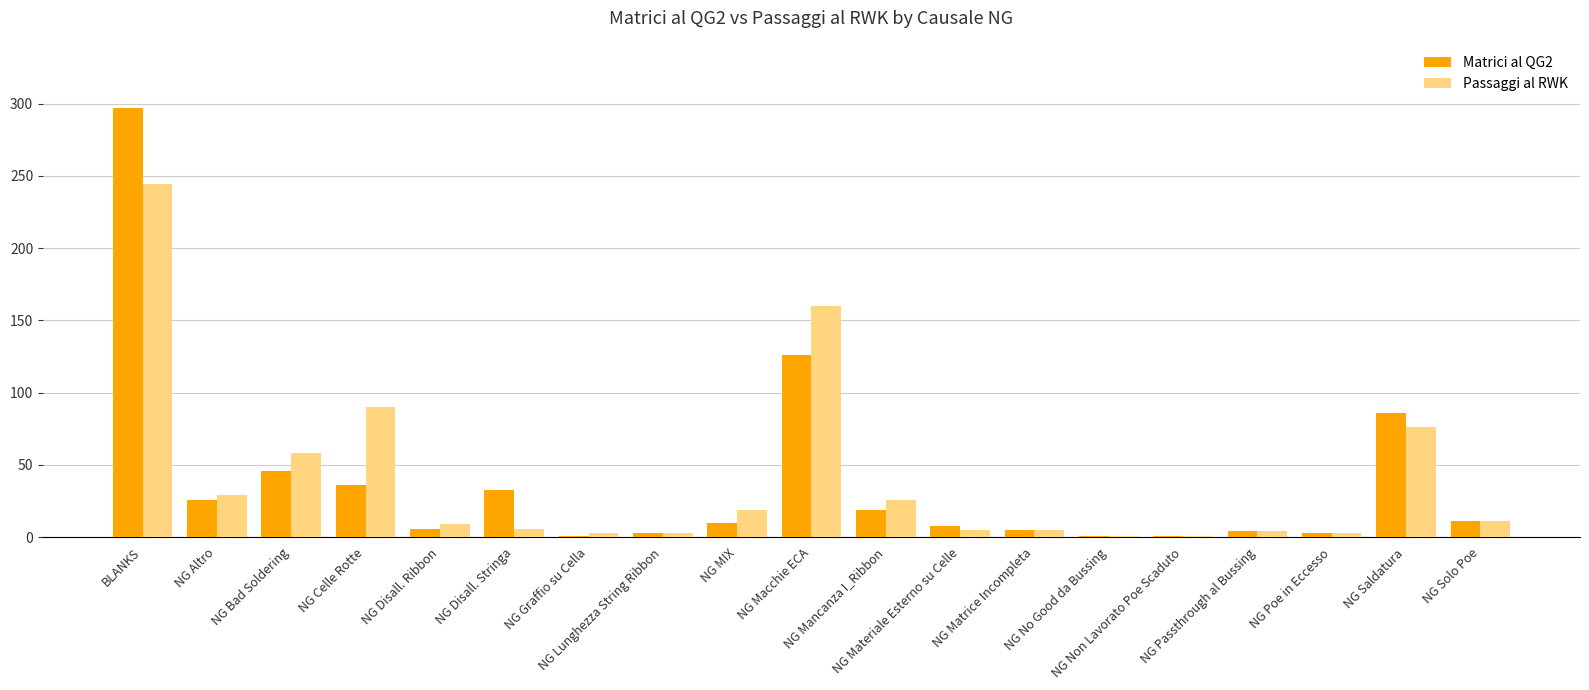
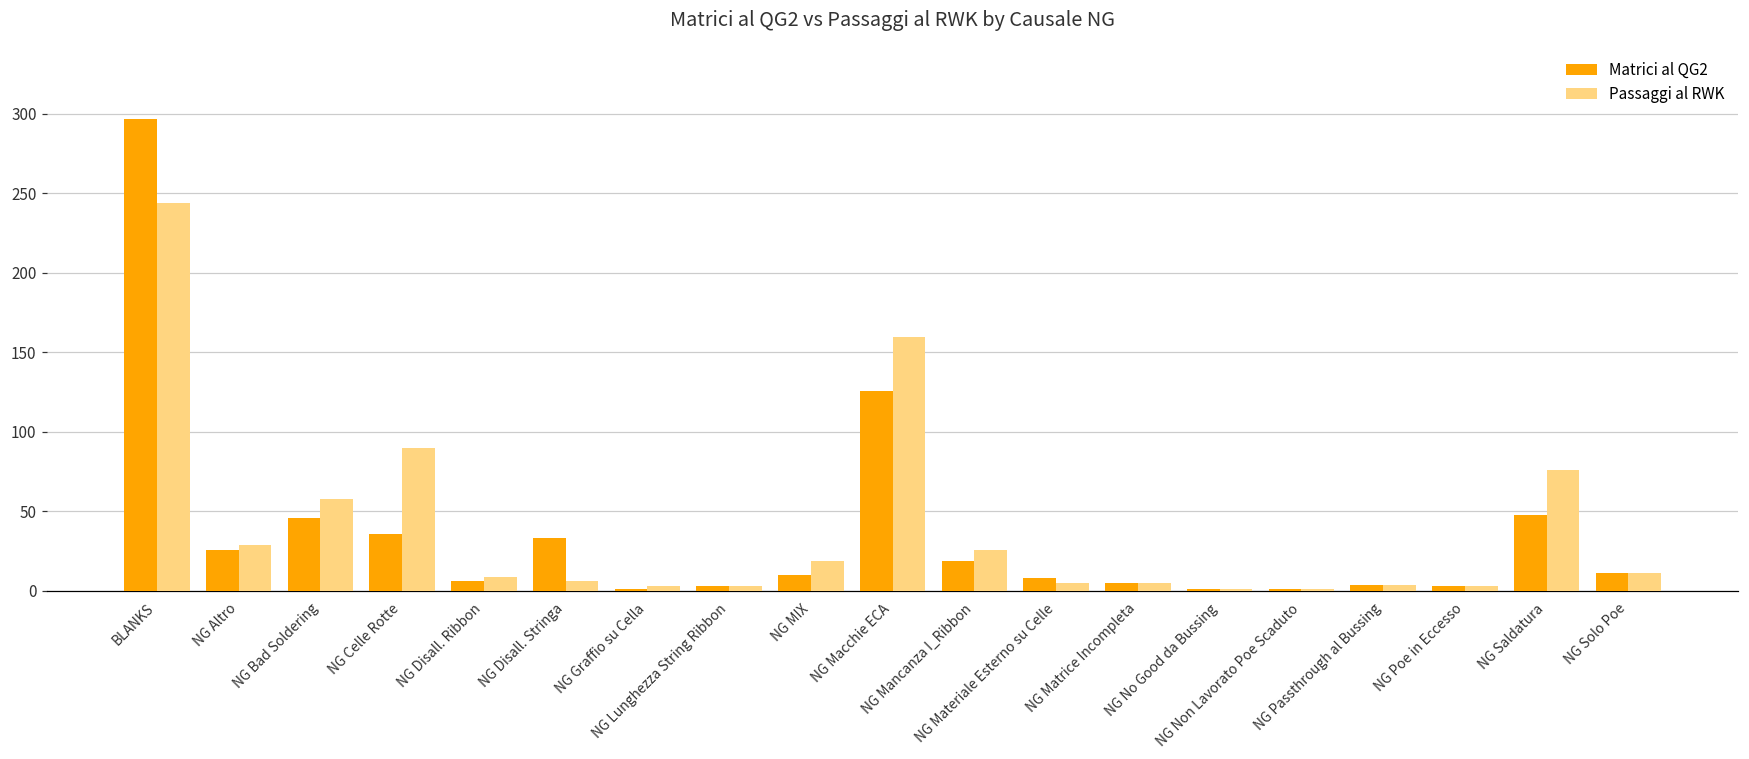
  {
    "Matrici al QG2": {
      "BLANKS": 297,
      "NG Altro": 26,
      "NG Bad Soldering": 46,
      "NG Celle Rotte": 36,
      "NG Disall. Ribbon": 6,
      "NG Disall. Stringa": 33,
      "NG Lunghezza String Ribbon": 3,
      "NG MIX": 10,
      "NG Macchie ECA": 126,
      "NG Mancanza I_Ribbon": 19,
      "NG Materiale Esterno su Celle": 8,
      "NG Matrice Incompleta": 5,
      "NG Passthrough al Bussing": 4,
      "NG Poe in Eccesso": 3,
-     "NG Saldatura": 86,
+     "NG Saldatura": 48,
      "NG Solo Poe": 11
    },
    "Passaggi al RWK": {
      "BLANKS": 244,
      "NG Altro": 29,
      "NG Bad Soldering": 58,
      "NG Celle Rotte": 90,
      "NG Disall. Ribbon": 9,
      "NG Disall. Stringa": 6,
      "NG Graffio su Cella": 3,
      "NG Lunghezza String Ribbon": 3,
      "NG MIX": 19,
      "NG Macchie ECA": 160,
      "NG Mancanza I_Ribbon": 26,
      "NG Materiale Esterno su Celle": 5,
      "NG Matrice Incompleta": 5,
      "NG Passthrough al Bussing": 4,
      "NG Poe in Eccesso": 3,
      "NG Saldatura": 76,
      "NG Solo Poe": 11
    }
  }
